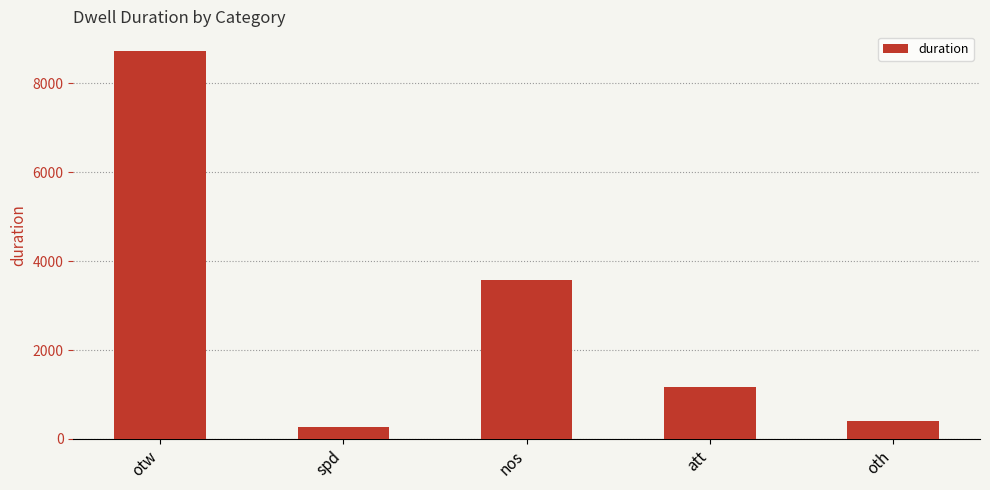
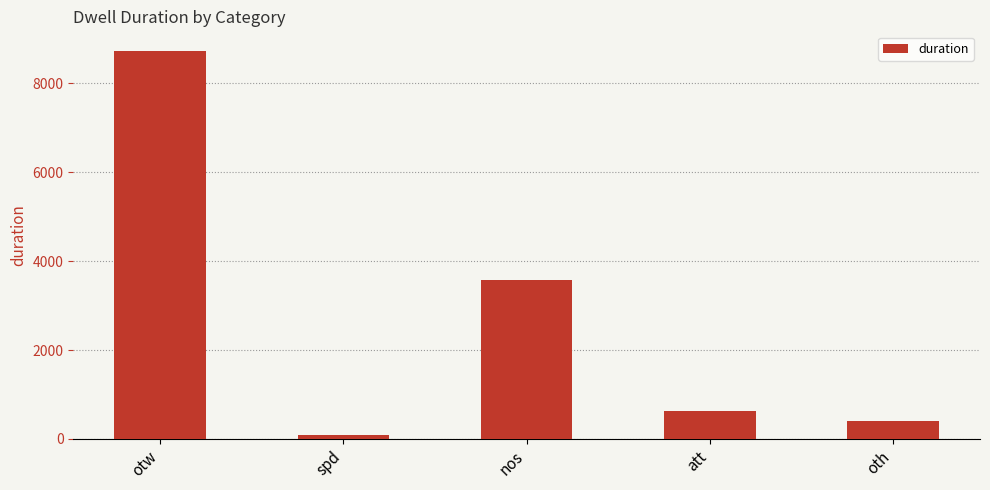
  {
    "otw": 8700,
-   "spd": 300,
+   "spd": 100,
    "nos": 3600,
-   "att": 1200,
+   "att": 600,
    "oth": 400
  }
